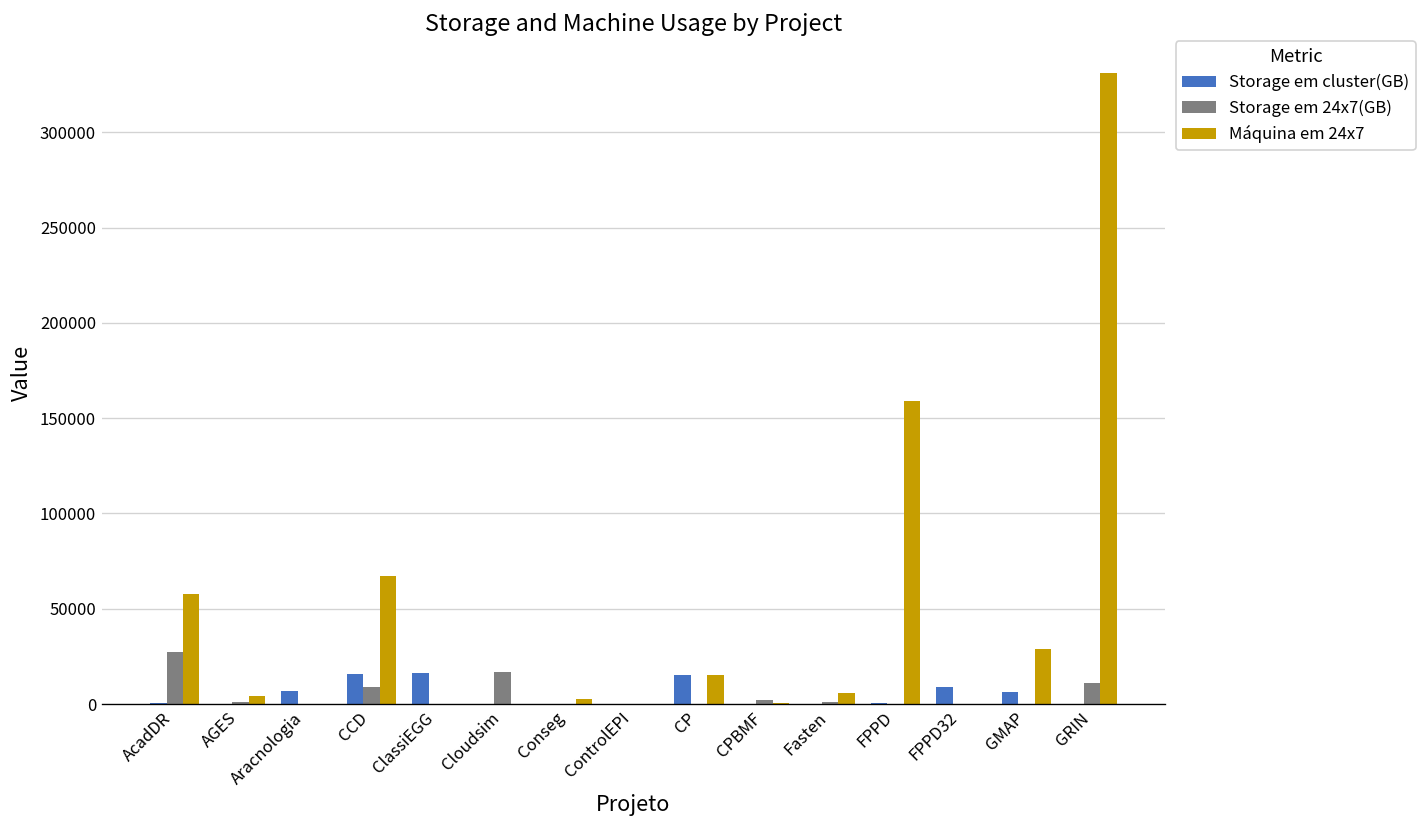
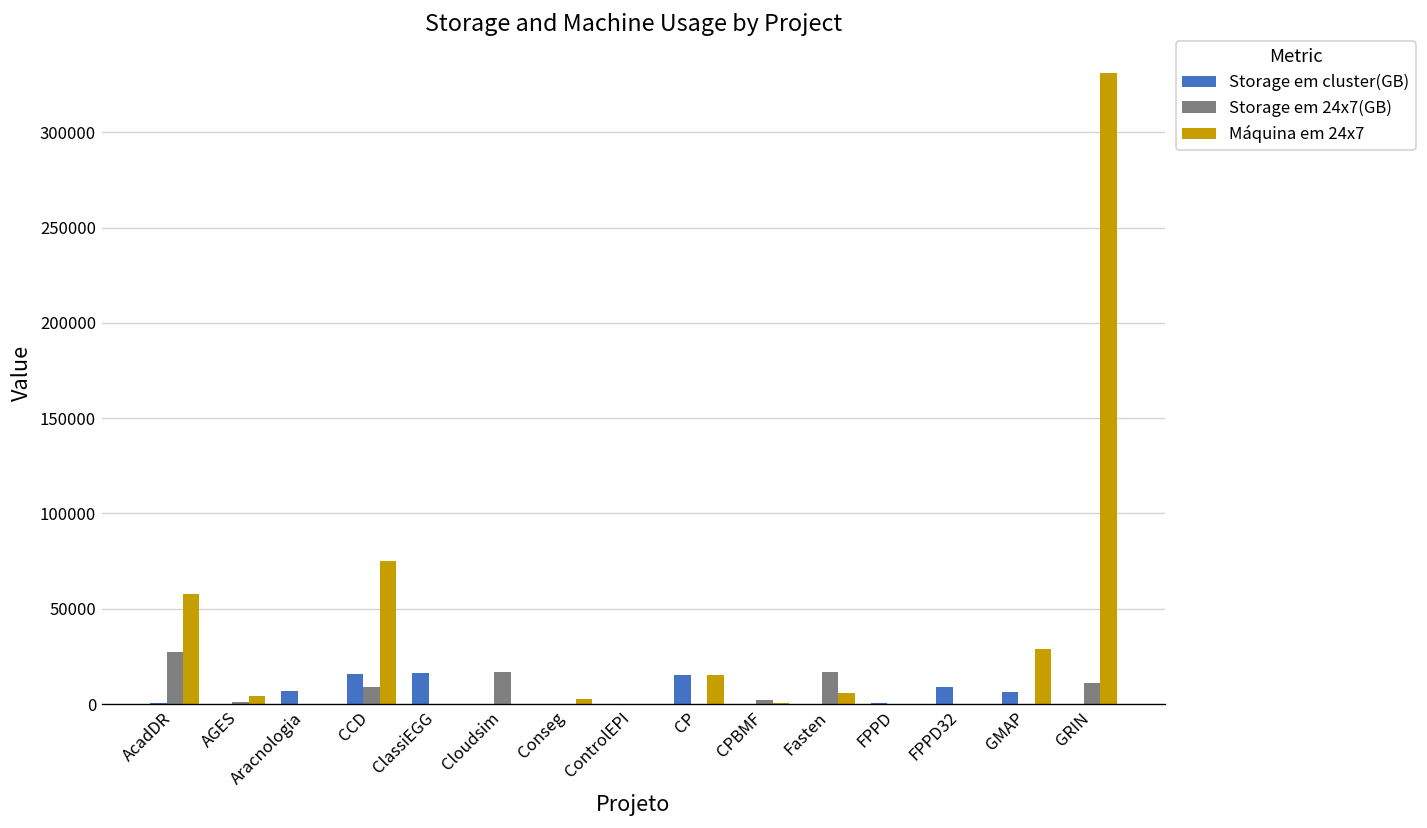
  {
    "Storage em cluster(GB)": {
      "AGES": 0,
      "Aracnologia": 7000,
      "CCD": 16000,
      "ClassiEGG": 16000,
      "Cloudsim": 0,
      "Conseg": 0,
      "CP": 15000,
      "Fasten": 0,
      "FPPD32": 9000,
      "GMAP": 6000,
      "GRIN": 0
    },
    "Storage em 24x7(GB)": {
      "AcadDR": 27000,
      "Aracnologia": 0,
      "CCD": 9000,
      "ClassiEGG": 0,
      "Cloudsim": 17000,
      "ControlEPI": 0,
      "CP": 0,
      "CPBMF": 2000,
-     "Fasten": 1000,
+     "Fasten": 17000,
      "FPPD": 0,
      "FPPD32": 0,
      "GMAP": 0,
      "GRIN": 11000
    },
    "Máquina em 24x7": {
      "AcadDR": 58000,
      "AGES": 4000,
      "Aracnologia": 0,
-     "CCD": 67000,
+     "CCD": 75000,
      "ClassiEGG": 0,
      "Cloudsim": 0,
      "Conseg": 3000,
      "ControlEPI": 0,
      "CP": 15000,
      "Fasten": 6000,
-     "FPPD": 159000,
+     "FPPD": 0,
      "FPPD32": 0,
      "GMAP": 29000,
      "GRIN": 331000
    }
  }
